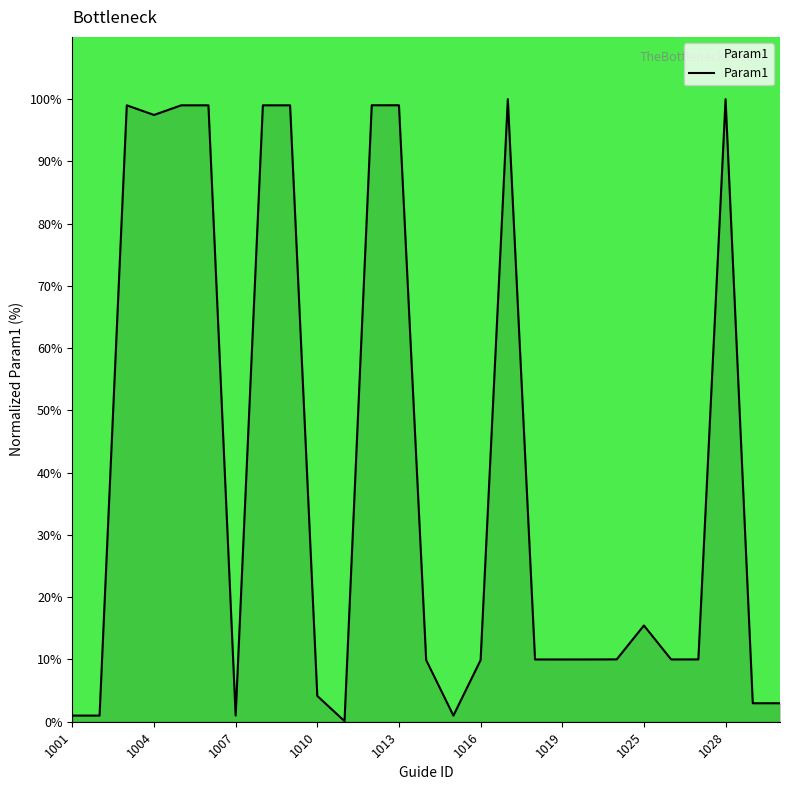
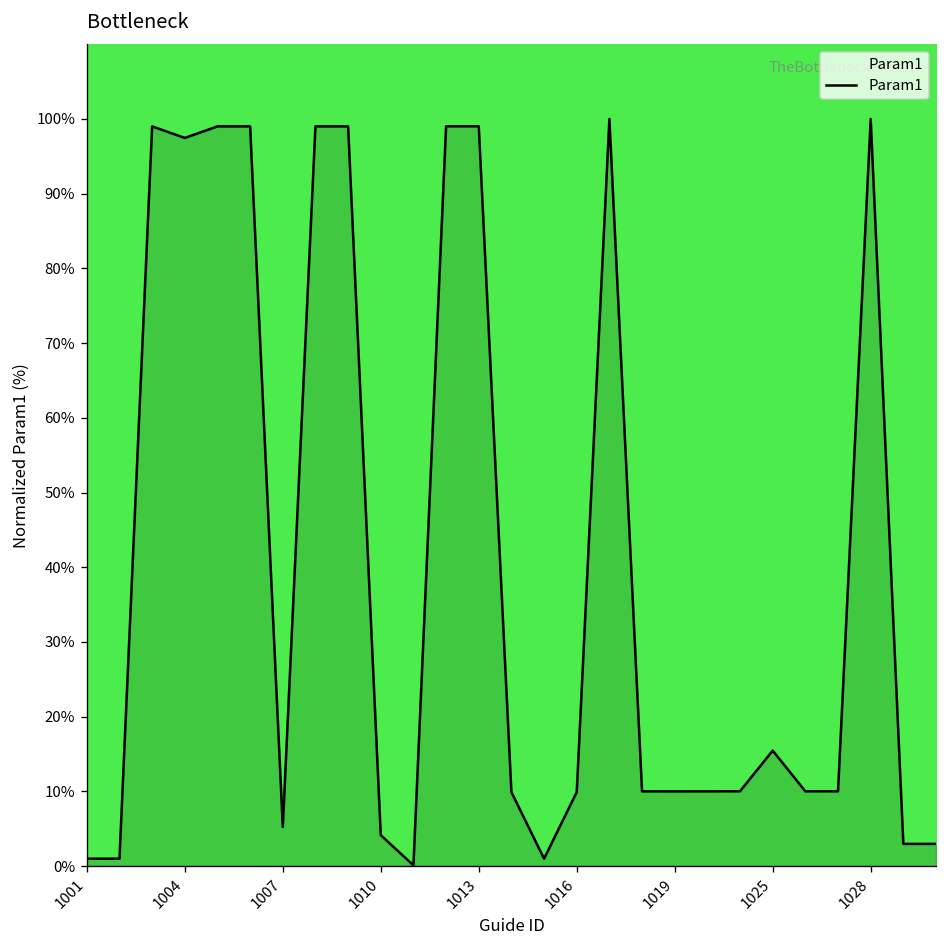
  {
    "1001": "1%",
    "1004": "97%",
-   "1007": "1%",
+   "1007": "5%",
    "1010": "4%",
    "1013": "99%",
    "1016": "10%",
    "1019": "10%",
    "1025": "15%",
    "1028": "100%"
  }
